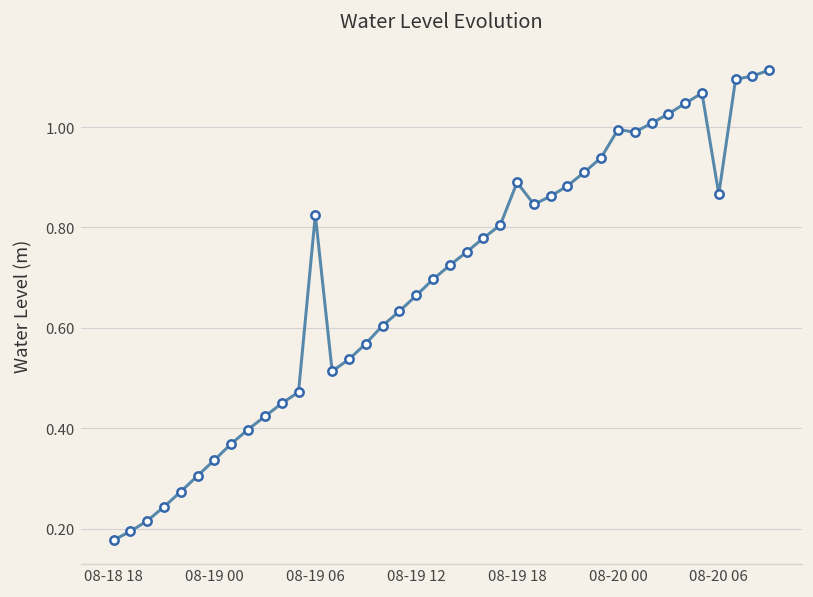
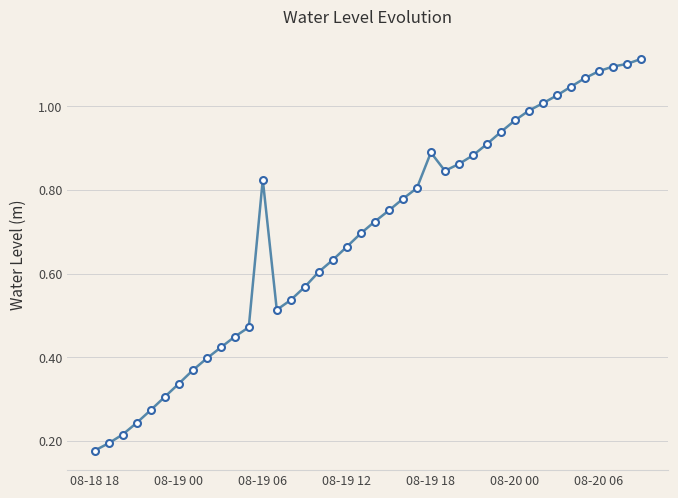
  {
    "08-18 18": 0.18,
    "08-19 00": 0.34,
    "08-19 06": 0.83,
    "08-19 12": 0.66,
    "08-19 18": 0.89,
-   "08-20 00": 0.99,
-   "08-20 06": 0.87
+   "08-20 00": 0.97,
+   "08-20 06": 1.08
  }
